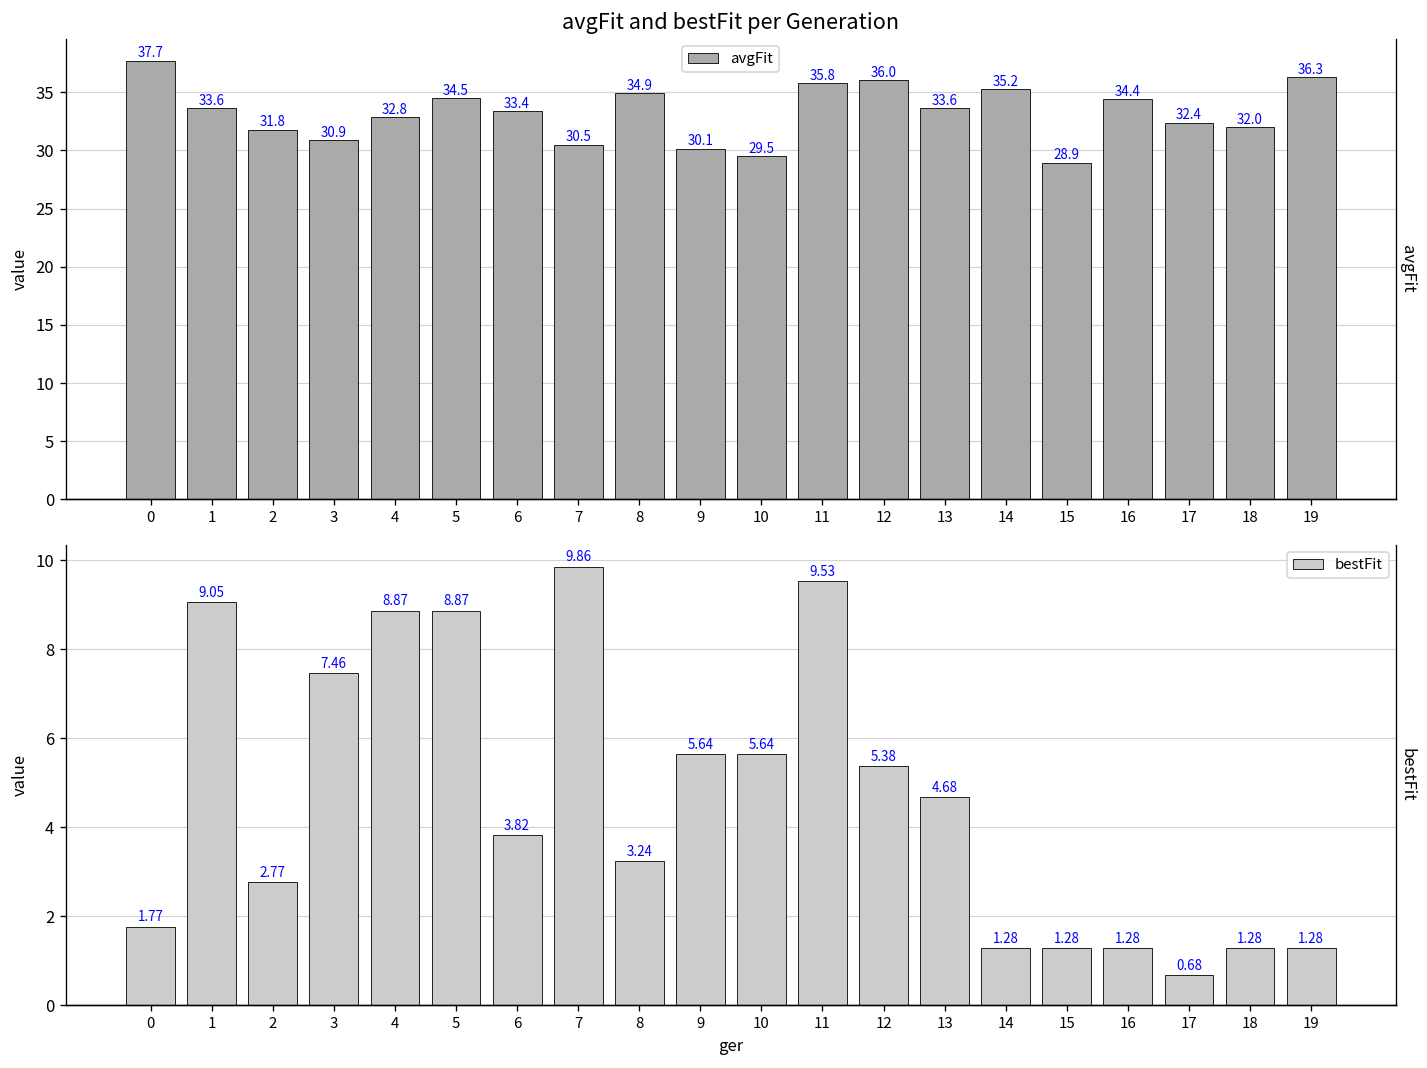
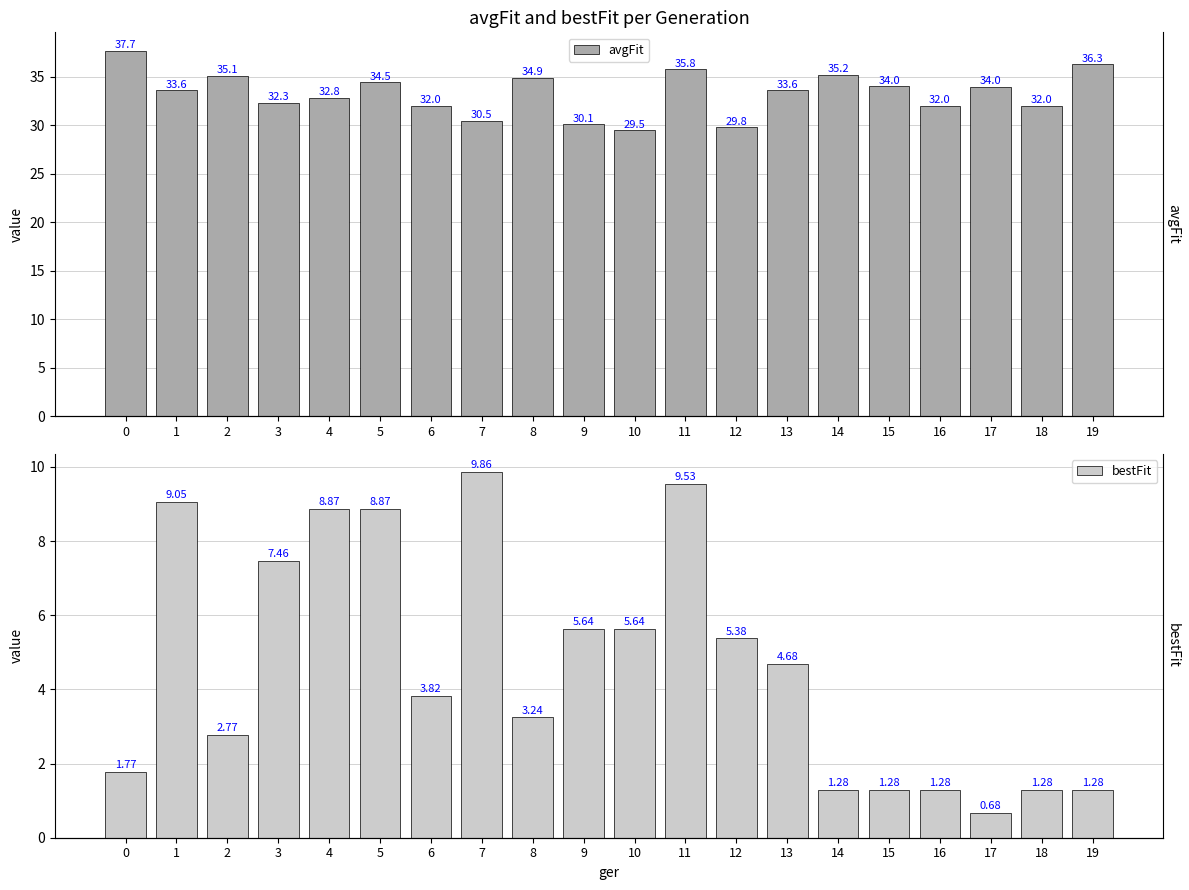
  {
    "avgFit and bestFit per Generation": {
      "0": 37.7,
      "1": 33.6,
-     "2": 31.8,
-     "3": 30.9,
+     "2": 35.1,
+     "3": 32.3,
      "4": 32.8,
      "5": 34.5,
-     "6": 33.4,
+     "6": 32.0,
      "7": 30.5,
      "8": 34.9,
      "9": 30.1,
      "10": 29.5,
      "11": 35.8,
-     "12": 36.0,
+     "12": 29.8,
      "13": 33.6,
      "14": 35.2,
-     "15": 28.9,
-     "16": 34.4,
-     "17": 32.4,
+     "15": 34.0,
+     "16": 32.0,
+     "17": 34.0,
      "18": 32.0,
      "19": 36.3
    }
  }
